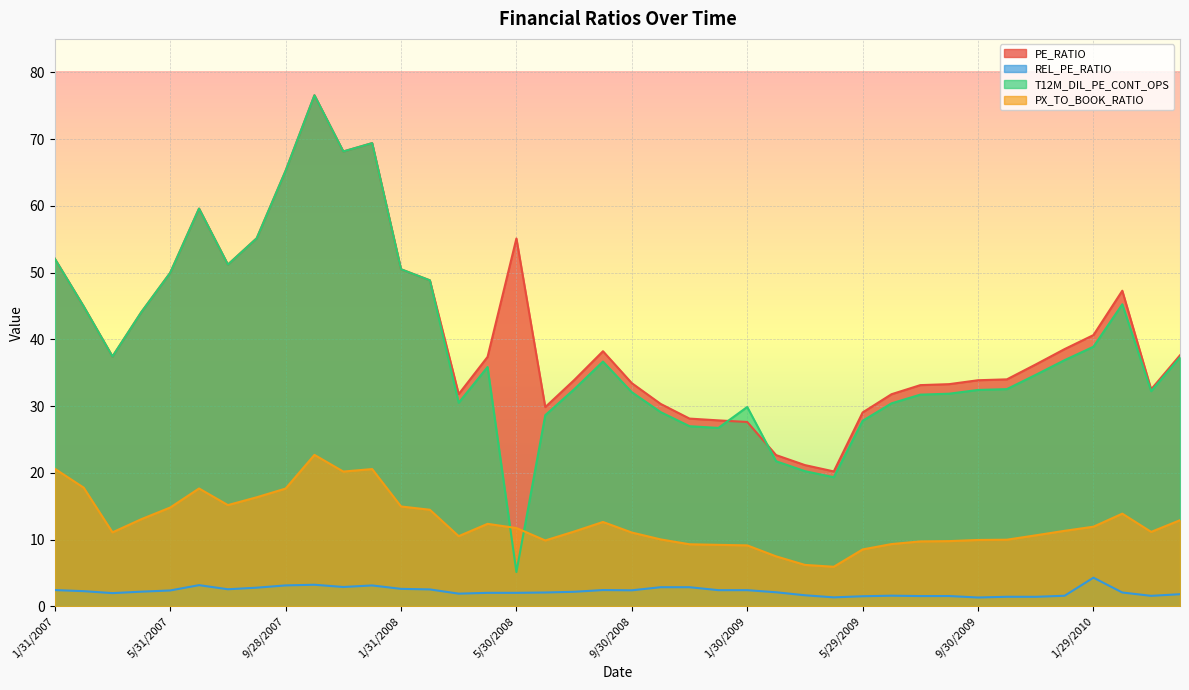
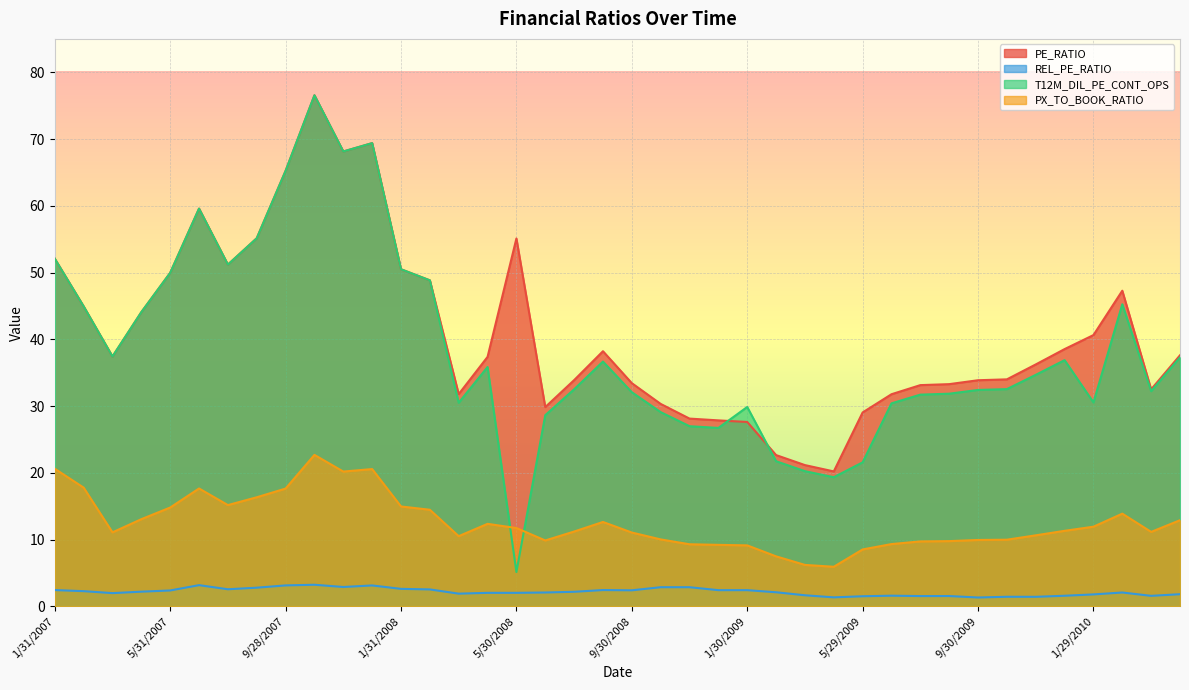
  {
    "PE_RATIO": {
      "5/30/2008": 55,
      "9/30/2008": 33,
      "1/30/2009": 28,
      "5/29/2009": 29,
      "9/30/2009": 34,
      "1/29/2010": 41
    },
    "REL_PE_RATIO": {
      "1/31/2007": 2,
      "5/31/2007": 2,
      "9/28/2007": 3,
      "1/31/2008": 3,
      "5/30/2008": 2,
      "9/30/2008": 2,
      "1/30/2009": 2,
      "5/29/2009": 2,
      "9/30/2009": 1,
-     "1/29/2010": 4
+     "1/29/2010": 2
    },
    "T12M_DIL_PE_CONT_OPS": {
      "5/30/2008": 5,
      "9/30/2008": 32,
      "1/30/2009": 30,
-     "5/29/2009": 28,
+     "5/29/2009": 22,
      "9/30/2009": 32,
-     "1/29/2010": 39
+     "1/29/2010": 31
    },
    "PX_TO_BOOK_RATIO": {
      "1/31/2007": 21,
      "5/31/2007": 15,
      "9/28/2007": 18,
      "1/31/2008": 15,
      "5/30/2008": 12,
      "9/30/2008": 11,
      "1/30/2009": 9,
      "5/29/2009": 9,
      "9/30/2009": 10,
      "1/29/2010": 12
    }
  }
